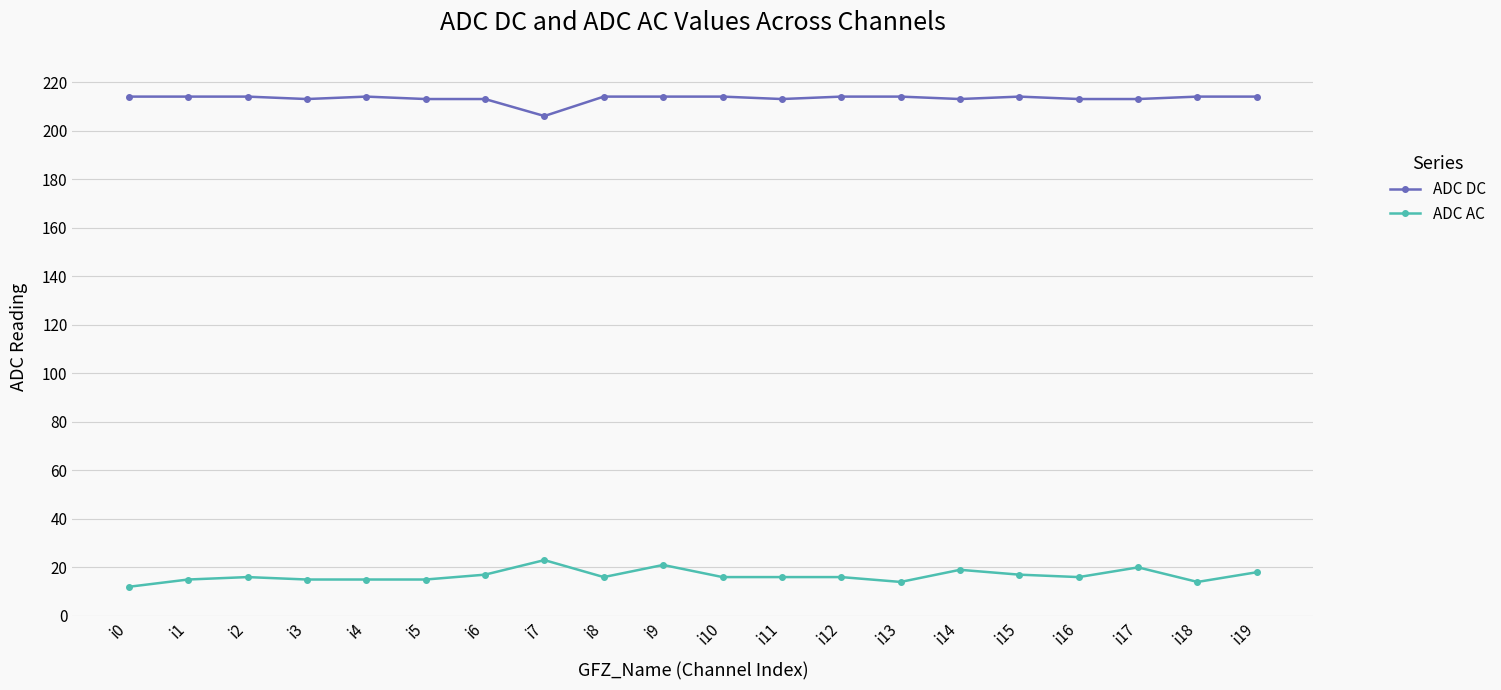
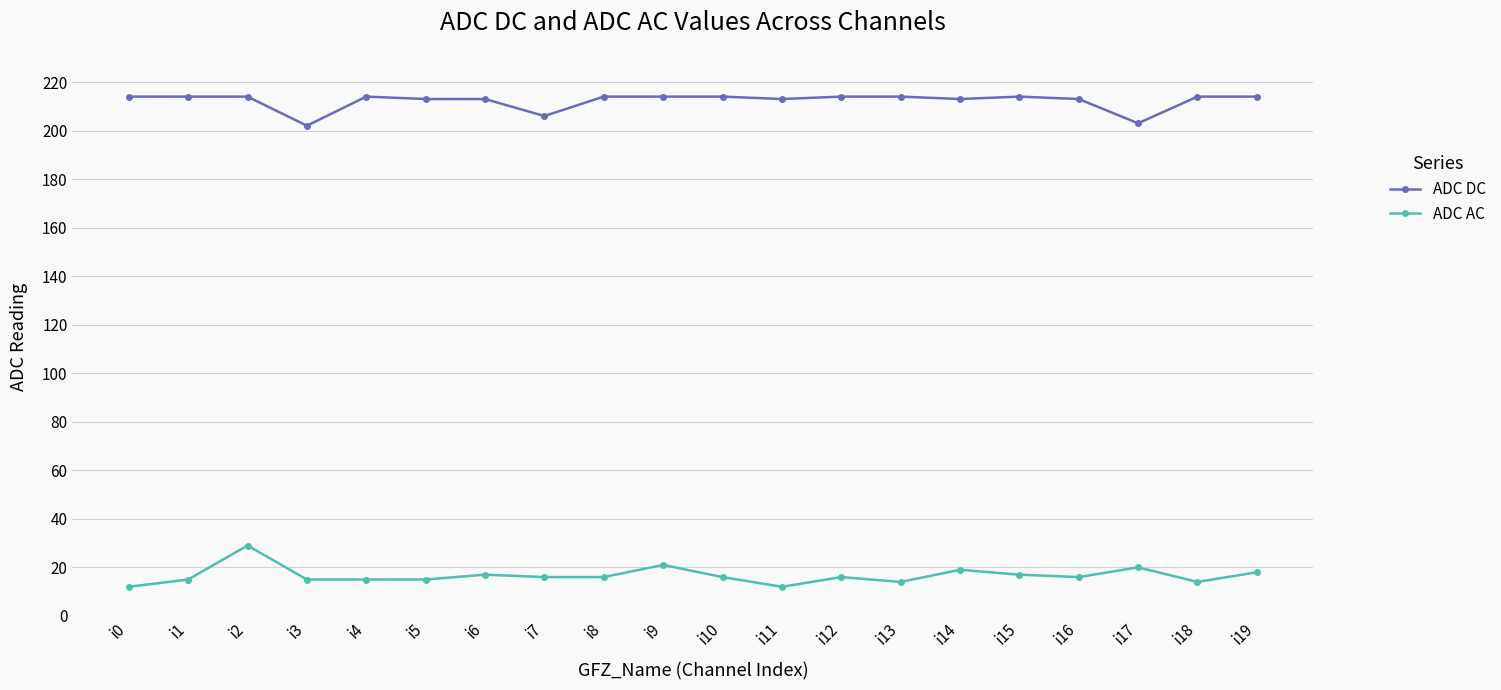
  {
    "ADC DC": {
      "i0": 214,
      "i1": 214,
      "i2": 214,
-     "i3": 213,
+     "i3": 202,
      "i4": 214,
      "i5": 213,
      "i6": 213,
      "i7": 206,
      "i8": 214,
      "i9": 214,
      "i10": 214,
      "i11": 213,
      "i12": 214,
      "i13": 214,
      "i14": 213,
      "i15": 214,
      "i16": 213,
-     "i17": 213,
+     "i17": 203,
      "i18": 214,
      "i19": 214
    },
    "ADC AC": {
      "i0": 12,
      "i1": 15,
-     "i2": 16,
+     "i2": 29,
      "i3": 15,
      "i4": 15,
      "i5": 15,
      "i6": 17,
-     "i7": 23,
+     "i7": 16,
      "i8": 16,
      "i9": 21,
      "i10": 16,
-     "i11": 16,
+     "i11": 12,
      "i12": 16,
      "i13": 14,
      "i14": 19,
      "i15": 17,
      "i16": 16,
      "i17": 20,
      "i18": 14,
      "i19": 18
    }
  }
